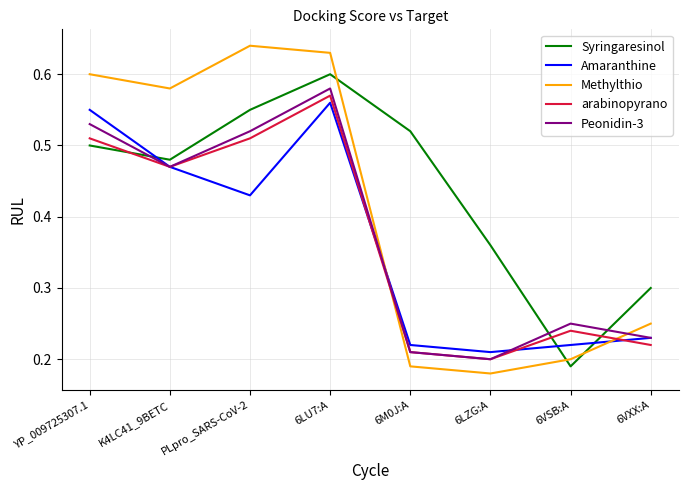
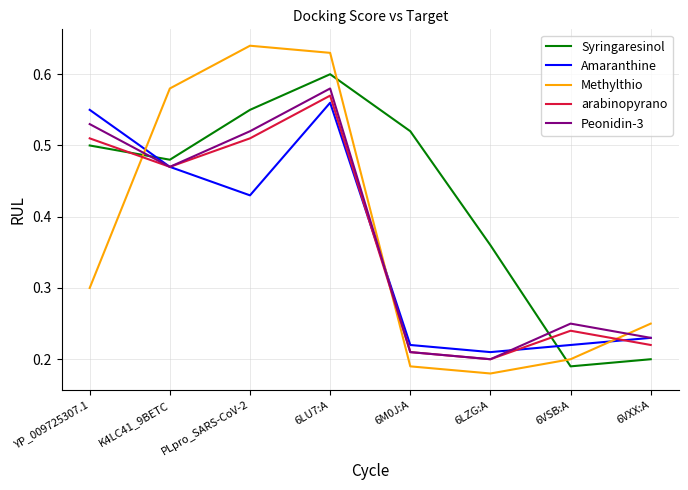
  {
    "Syringaresinol": {
      "YP_009725307.1": 0.5,
      "K4LC41_9BETC": 0.48,
      "PLpro_SARS-CoV-2": 0.55,
      "6LU7:A": 0.6,
      "6M0J:A": 0.52,
      "6LZG:A": 0.36,
      "6VSB:A": 0.19,
-     "6VXX:A": 0.3
+     "6VXX:A": 0.2
    },
    "Amaranthine": {
      "YP_009725307.1": 0.55,
      "PLpro_SARS-CoV-2": 0.43,
      "6LU7:A": 0.56,
      "6M0J:A": 0.22,
      "6LZG:A": 0.21,
      "6VSB:A": 0.22
    },
    "Methylthio": {
-     "YP_009725307.1": 0.6,
+     "YP_009725307.1": 0.3,
      "K4LC41_9BETC": 0.58,
      "PLpro_SARS-CoV-2": 0.64,
      "6LU7:A": 0.63,
      "6M0J:A": 0.19,
      "6LZG:A": 0.18,
      "6VSB:A": 0.2,
      "6VXX:A": 0.25
    },
    "arabinopyrano": {
      "YP_009725307.1": 0.51,
      "PLpro_SARS-CoV-2": 0.51,
      "6LU7:A": 0.57,
      "6VSB:A": 0.24,
      "6VXX:A": 0.22
    },
    "Peonidin-3": {
      "YP_009725307.1": 0.53,
      "PLpro_SARS-CoV-2": 0.52,
      "6LU7:A": 0.58,
      "6VSB:A": 0.25
    }
  }
